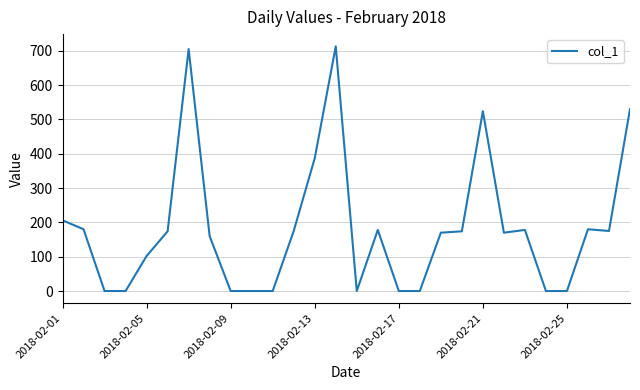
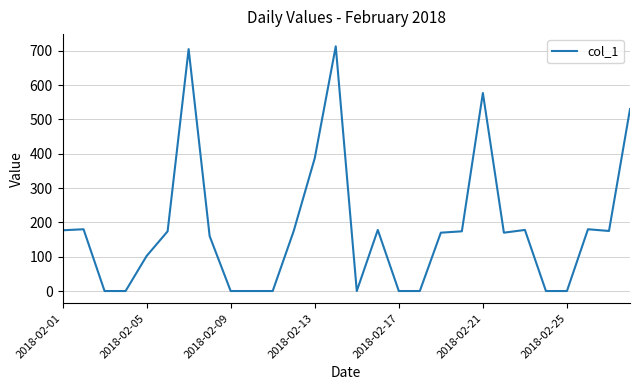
  {
-   "2018-02-01": 210,
+   "2018-02-01": 180,
    "2018-02-05": 100,
    "2018-02-09": 0,
    "2018-02-13": 390,
    "2018-02-17": 0,
-   "2018-02-21": 520,
+   "2018-02-21": 580,
    "2018-02-25": 0
  }
